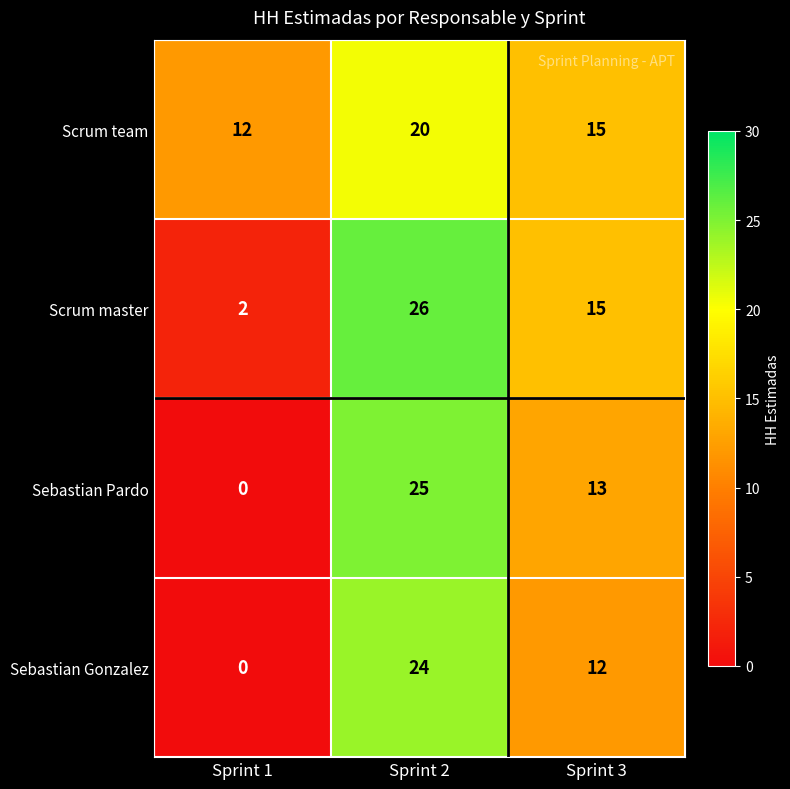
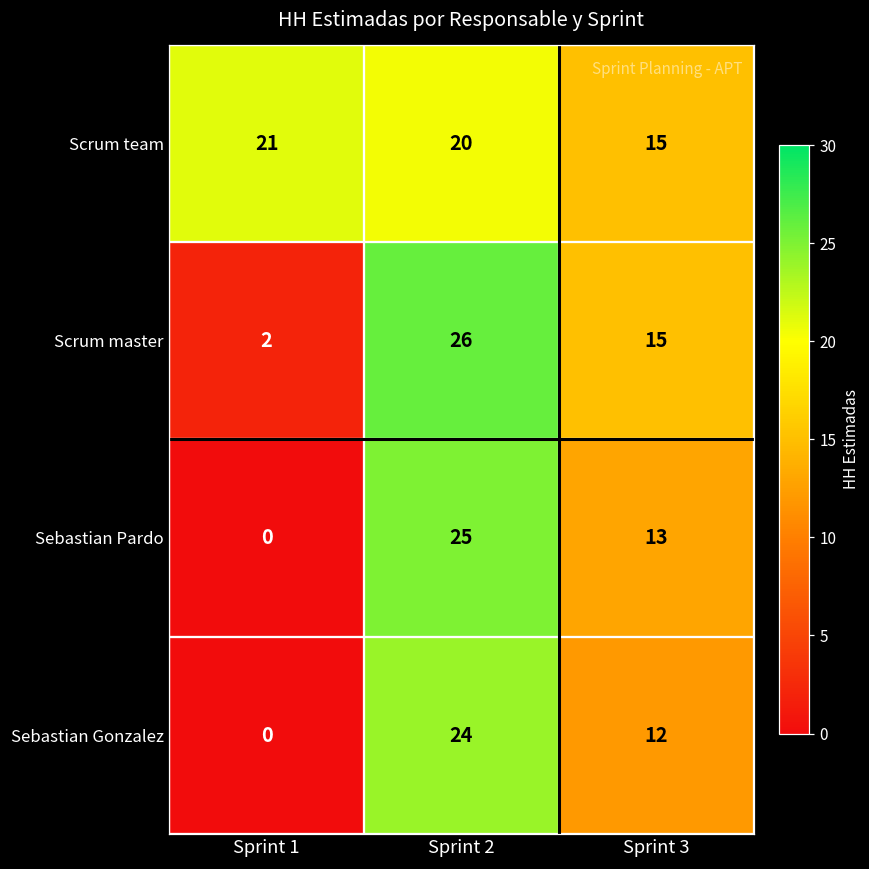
  {
    "Scrum team": {
-     "Sprint 1": 12,
+     "Sprint 1": 21,
      "Sprint 2": 20
    },
    "Scrum master": {
      "Sprint 1": 2,
      "Sprint 2": 26,
      "Sprint 3": 15
    },
    "Sebastian Pardo": {
      "Sprint 1": 0,
      "Sprint 2": 25,
      "Sprint 3": 13
    },
    "Sebastian Gonzalez": {
      "Sprint 1": 0,
      "Sprint 2": 24,
      "Sprint 3": 12
    }
  }
